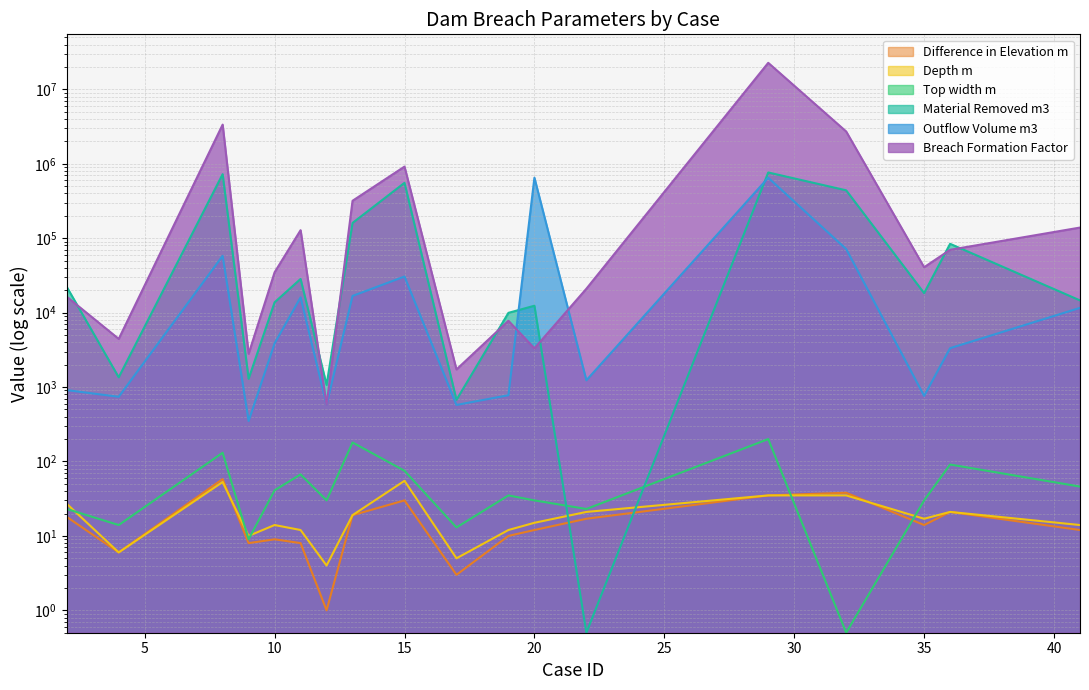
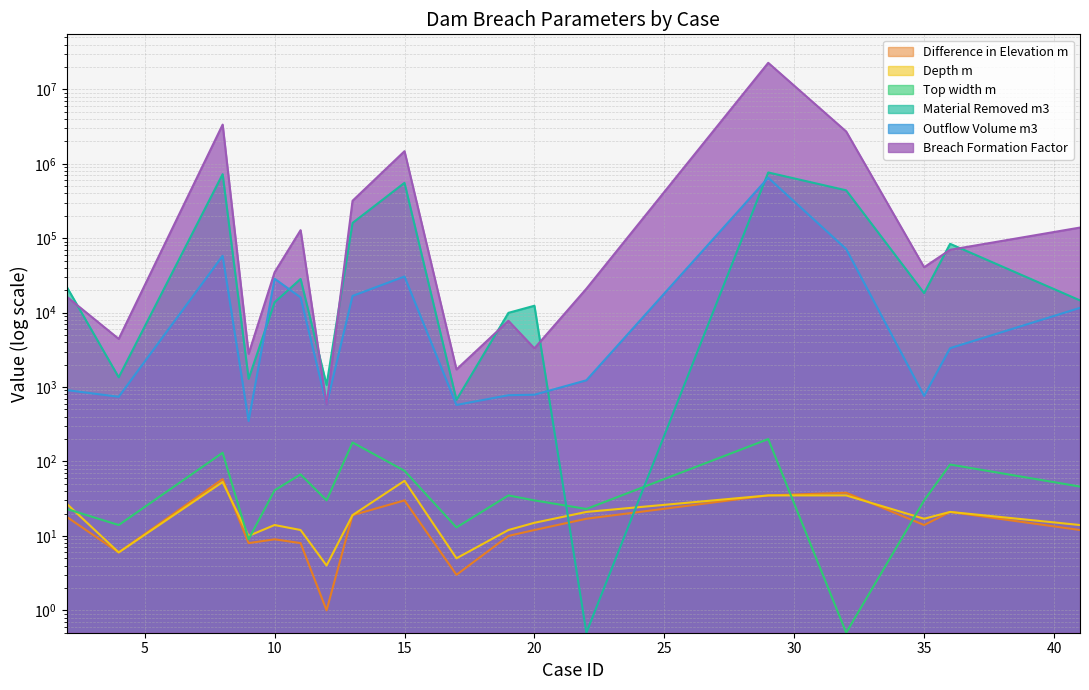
  {
    "Outflow Volume m3": {
-     "10": 4000,
+     "10": 29000,
      "15": 31000,
-     "20": 700000,
+     "20": 800,
      "35": 800
    },
    "Breach Formation Factor": {
      "10": 30000,
-     "15": 900000,
+     "15": 1500000,
      "20": 3000,
      "35": 40000
    }
  }
